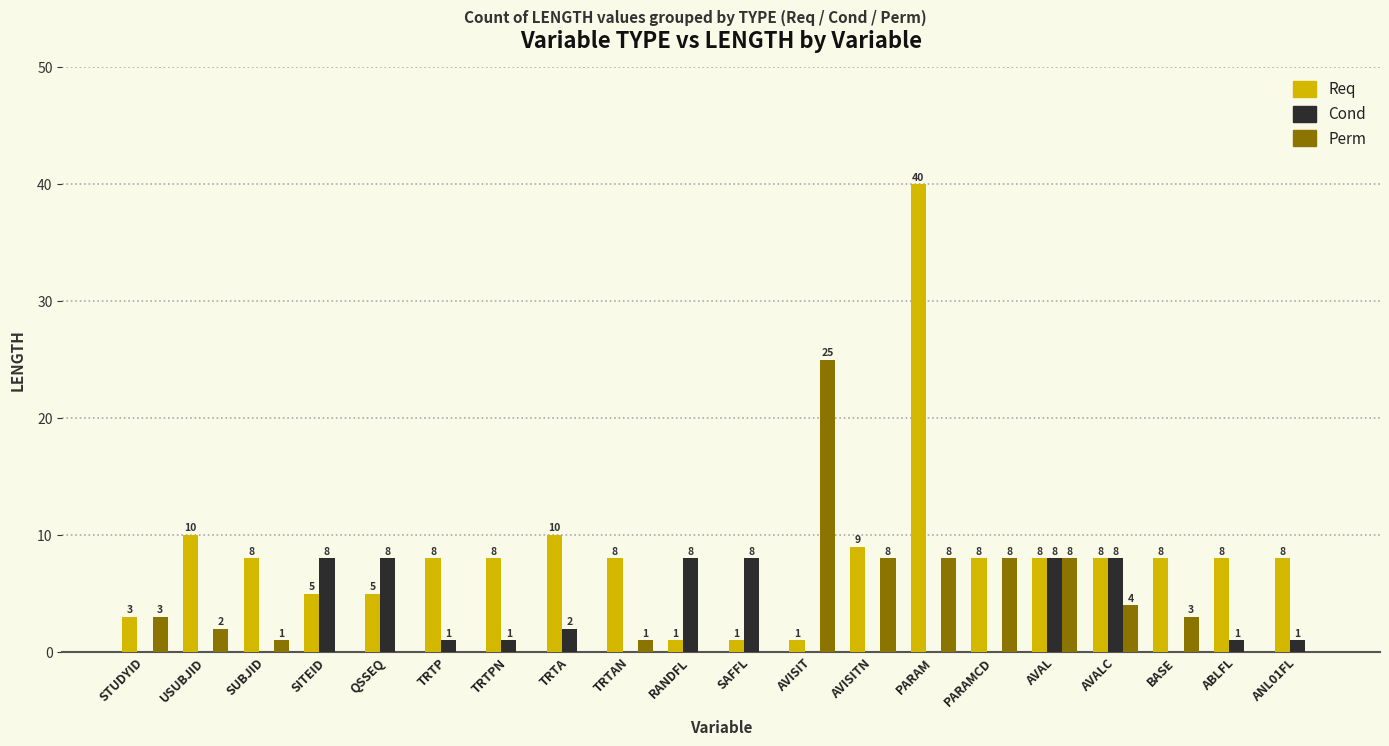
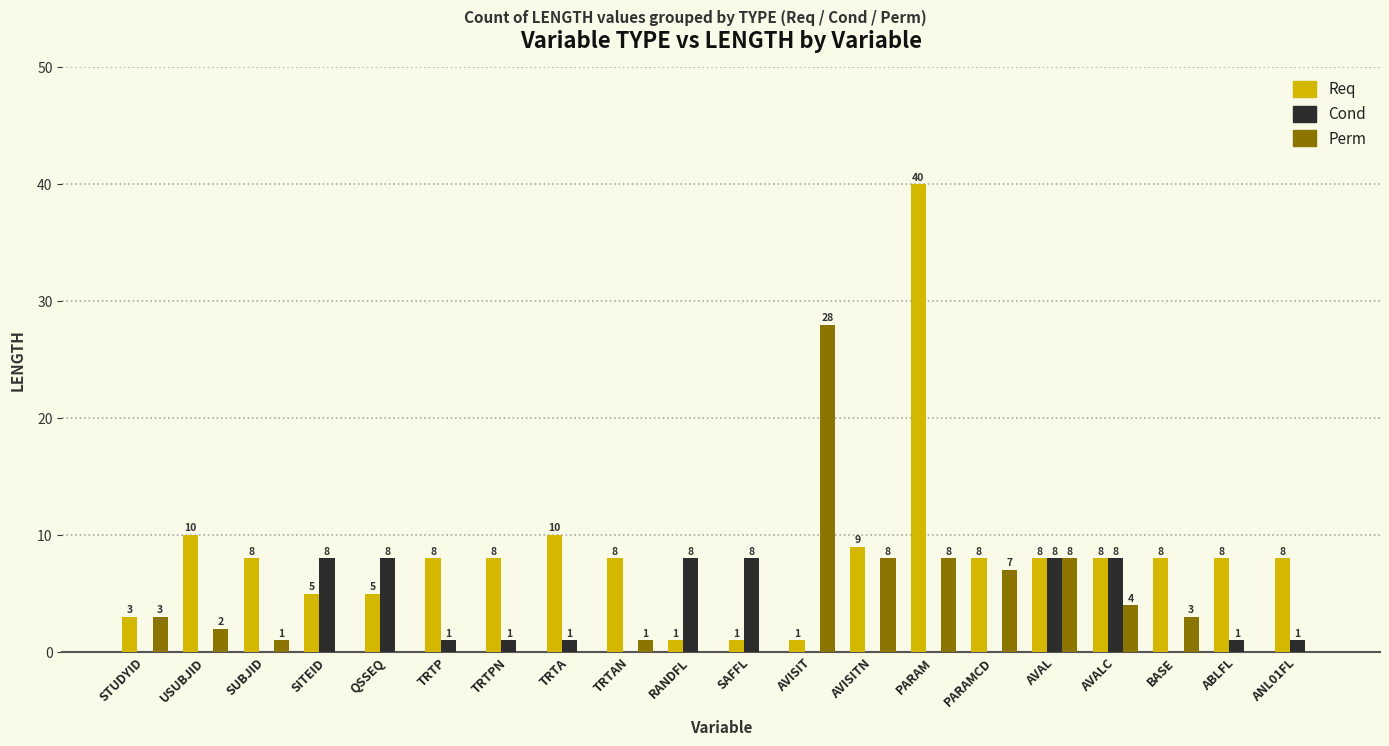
  {
    "Req": {
      "STUDYID": 3,
      "USUBJID": 10,
      "SUBJID": 8,
      "SITEID": 5,
      "QSSEQ": 5,
      "TRTP": 8,
      "TRTPN": 8,
      "TRTA": 10,
      "TRTAN": 8,
      "RANDFL": 1,
      "SAFFL": 1,
      "AVISIT": 1,
      "AVISITN": 9,
      "PARAM": 40,
      "PARAMCD": 8,
      "AVAL": 8,
      "AVALC": 8,
      "BASE": 8,
      "ABLFL": 8,
      "ANL01FL": 8
    },
    "Cond": {
      "SITEID": 8,
      "QSSEQ": 8,
      "TRTP": 1,
      "TRTPN": 1,
-     "TRTA": 2,
+     "TRTA": 1,
      "RANDFL": 8,
      "SAFFL": 8,
      "AVAL": 8,
      "AVALC": 8,
      "ABLFL": 1,
      "ANL01FL": 1
    },
    "Perm": {
      "STUDYID": 3,
      "USUBJID": 2,
      "SUBJID": 1,
      "TRTAN": 1,
-     "AVISIT": 25,
+     "AVISIT": 28,
      "AVISITN": 8,
      "PARAM": 8,
-     "PARAMCD": 8,
+     "PARAMCD": 7,
      "AVAL": 8,
      "AVALC": 4,
      "BASE": 3
    }
  }
